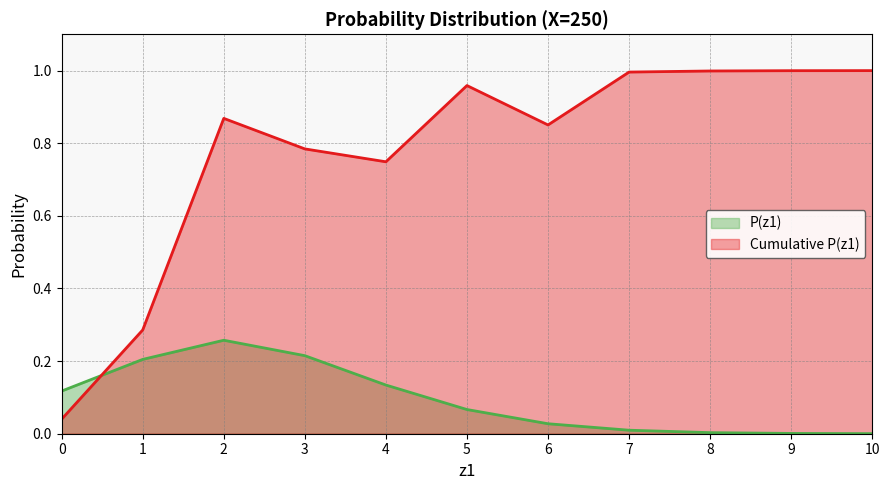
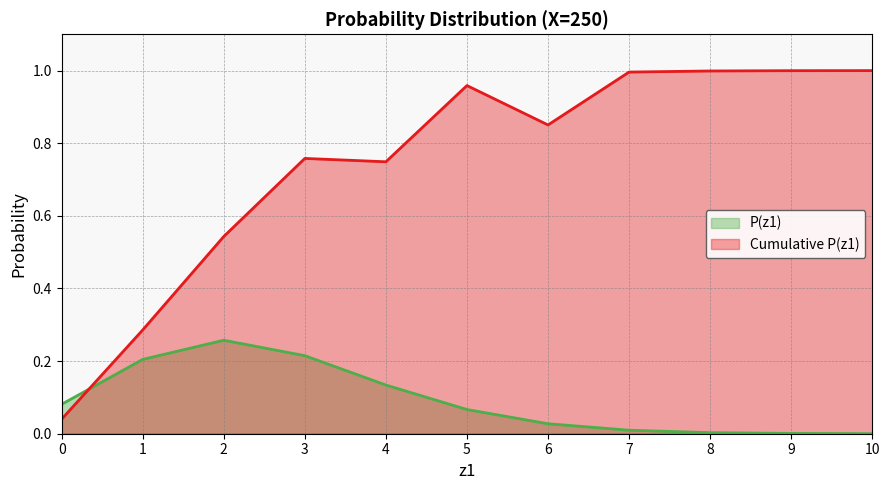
  {
    "P(z1)": {
-     "0": 0.12,
+     "0": 0.08,
      "1": 0.20,
      "2": 0.26,
      "3": 0.21,
      "4": 0.13,
      "5": 0.07,
      "6": 0.03,
      "7": 0.01,
      "8": 0.00,
      "9": 0.00,
      "10": 0.00
    },
    "Cumulative P(z1)": {
      "0": 0.04,
      "1": 0.29,
-     "2": 0.87,
-     "3": 0.78,
+     "2": 0.54,
+     "3": 0.76,
      "4": 0.75,
      "5": 0.96,
      "6": 0.85,
      "7": 1.00,
      "8": 1.00,
      "9": 1.00,
      "10": 1.00
    }
  }
